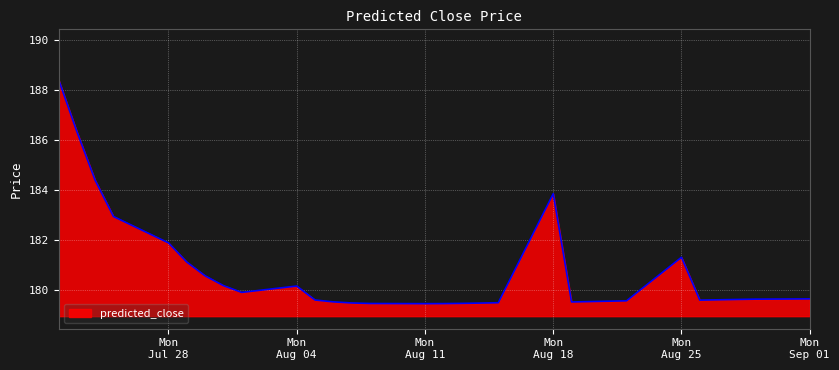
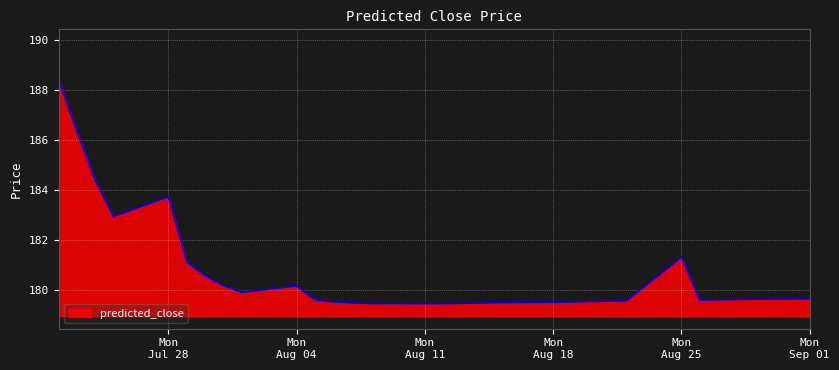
  {
-   "Mon Jul 28": 181.9,
+   "Mon Jul 28": 183.7,
    "Mon Aug 04": 180.2,
    "Mon Aug 11": 179.5,
-   "Mon Aug 18": 183.9,
+   "Mon Aug 18": 179.5,
    "Mon Aug 25": 181.3,
    "Mon Sep 01": 179.7
  }
